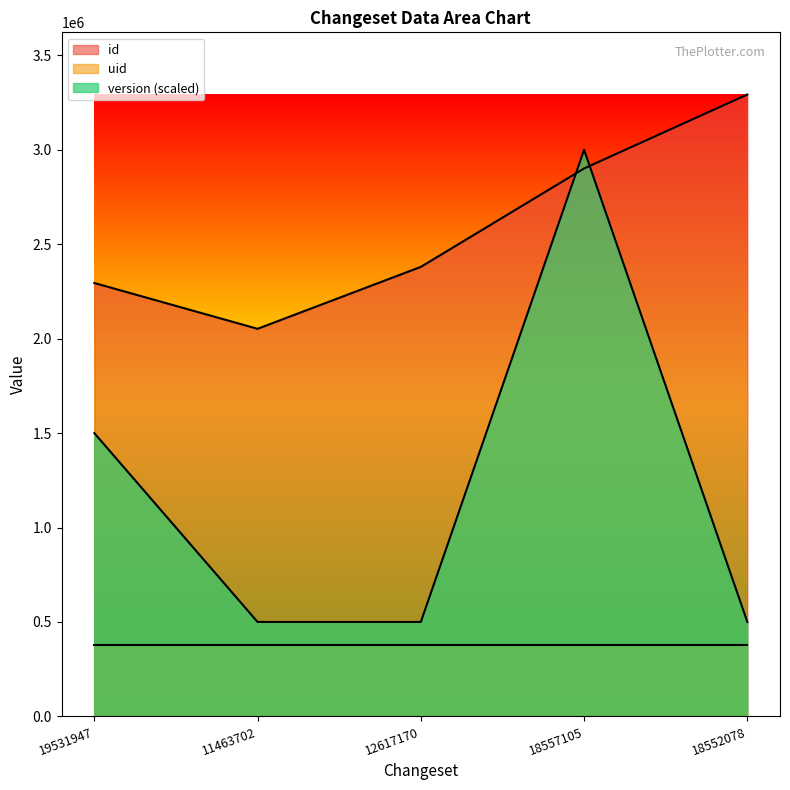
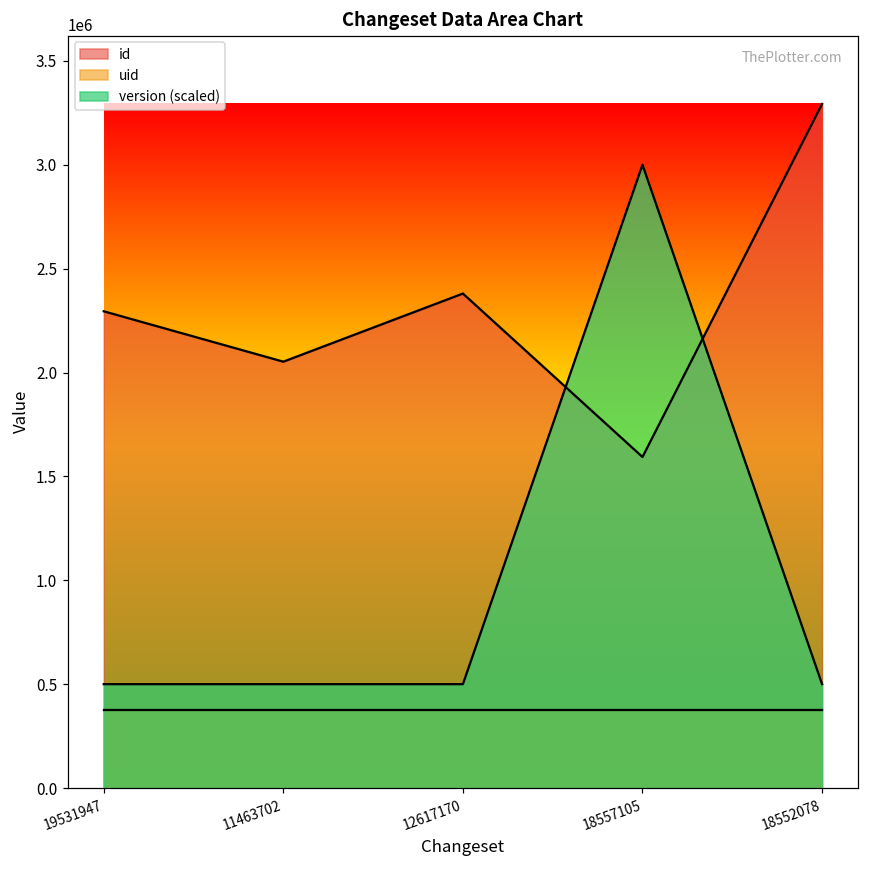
  {
    "id": {
      "19531947": 2290000,
      "11463702": 2050000,
      "12617170": 2380000,
-     "18557105": 2900000,
+     "18557105": 1590000,
      "18552078": 3290000
    },
    "uid": {
      "19531947": 380000,
      "11463702": 380000,
      "12617170": 380000,
      "18557105": 380000,
      "18552078": 380000
    },
    "version (scaled)": {
-     "19531947": 1500000,
+     "19531947": 500000,
      "11463702": 500000,
      "12617170": 500000,
      "18557105": 3000000,
      "18552078": 500000
    }
  }
